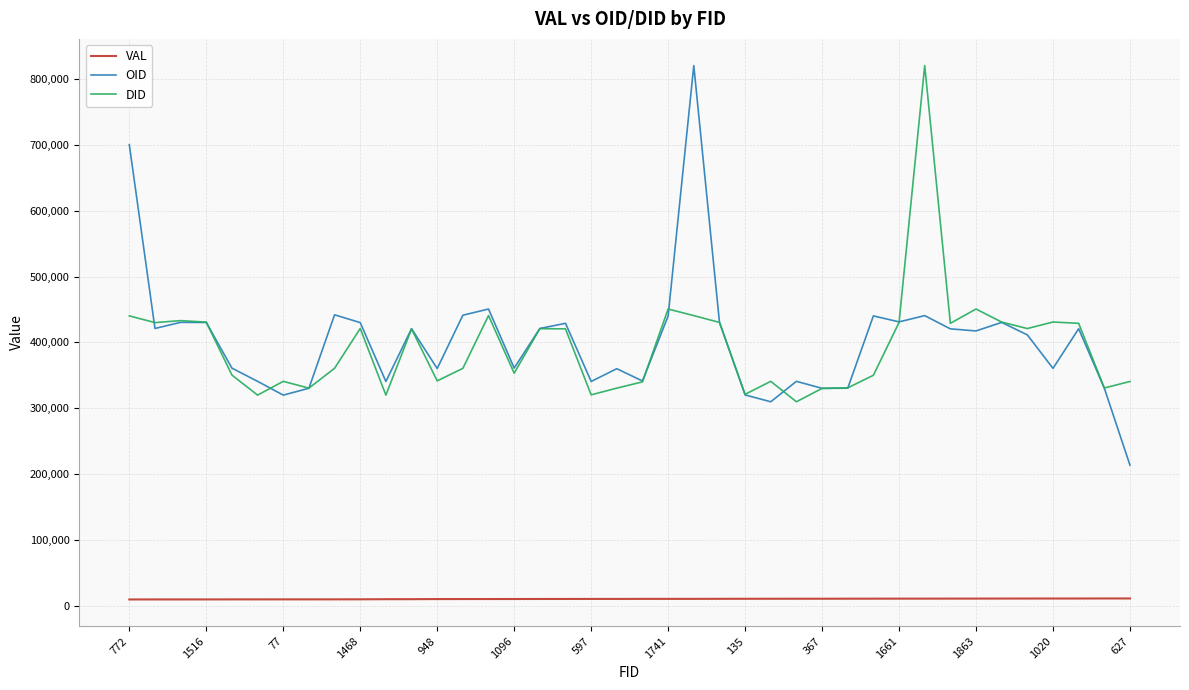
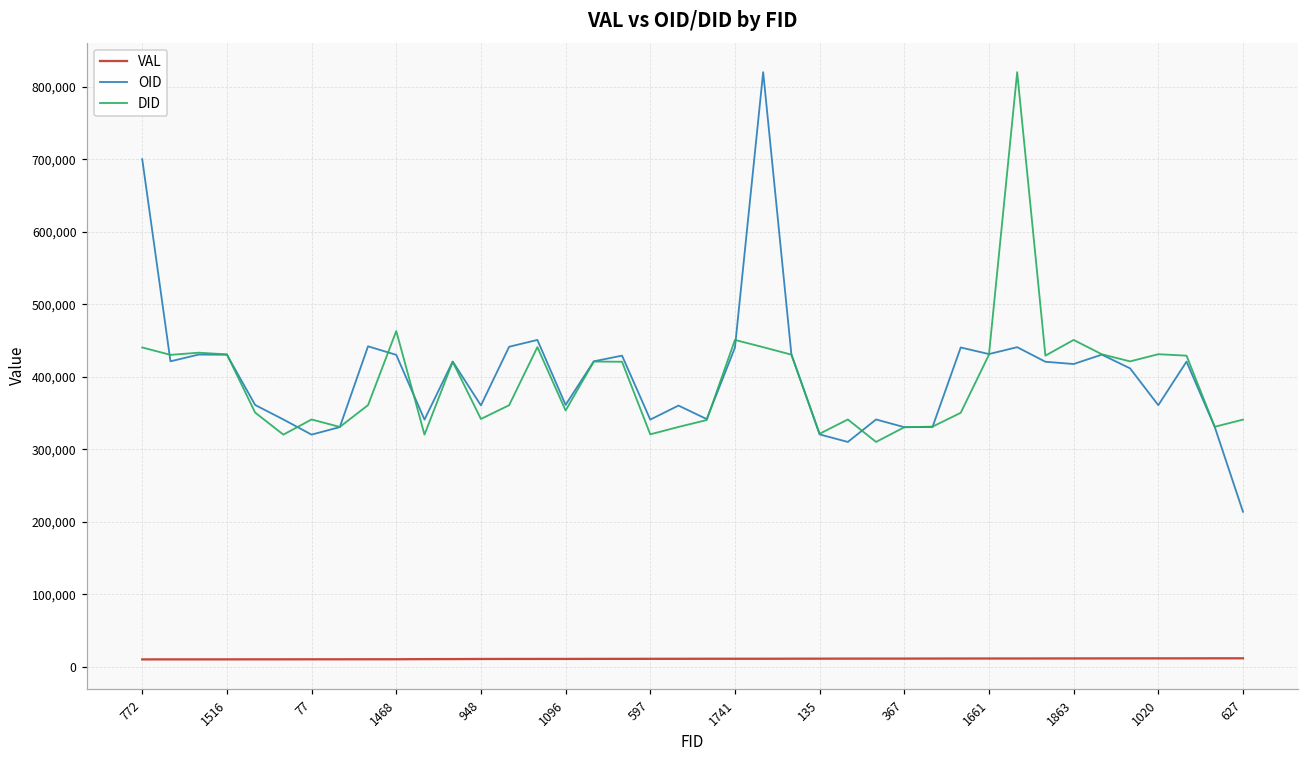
  {
    "VAL": {
      "772": "10,000",
      "1516": "10,000",
      "77": "10,000",
      "1468": "10,000",
      "948": "10,000",
      "1096": "10,000",
      "597": "10,000",
      "1741": "10,000",
      "135": "10,000",
      "367": "10,000",
      "1661": "10,000",
      "1863": "10,000",
      "1020": "10,000",
      "627": "10,000"
    },
    "OID": {
      "772": "700,000",
      "77": "320,000",
      "1468": "430,000",
      "948": "360,000",
      "1096": "360,000",
      "597": "340,000",
      "1741": "440,000",
      "1863": "420,000",
      "1020": "360,000",
      "627": "210,000"
    },
    "DID": {
      "772": "440,000",
      "77": "340,000",
-     "1468": "420,000",
+     "1468": "460,000",
      "948": "340,000",
      "1096": "350,000",
      "597": "320,000",
      "1741": "450,000",
      "1863": "450,000",
      "1020": "430,000",
      "627": "340,000"
    }
  }
